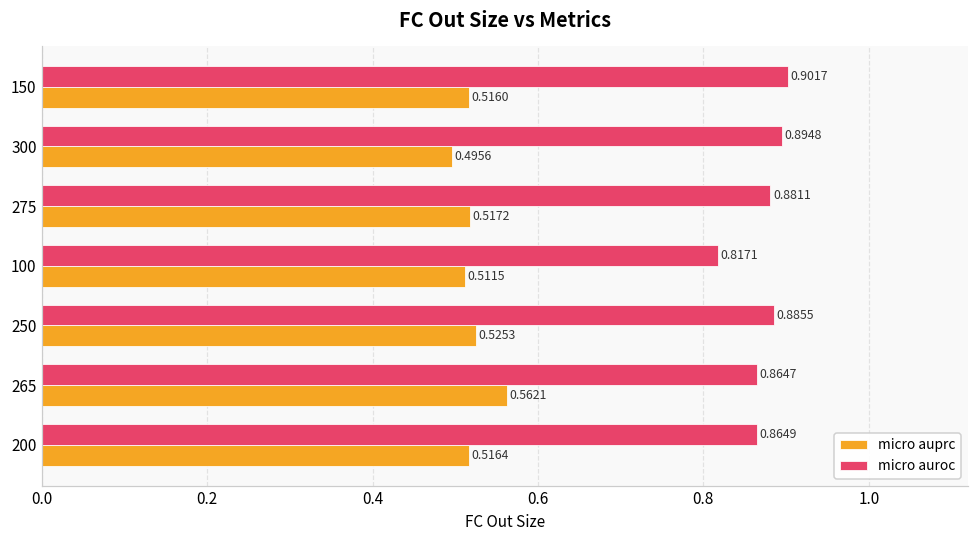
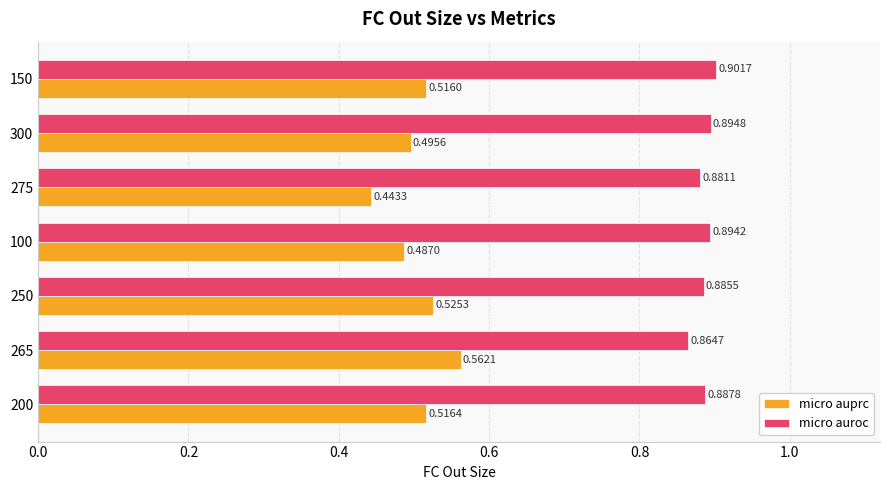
  {
    "micro auprc": {
      "150": 0.5160,
      "300": 0.4956,
-     "275": 0.5172,
-     "100": 0.5115,
+     "275": 0.4433,
+     "100": 0.4870,
      "250": 0.5253,
      "265": 0.5621,
      "200": 0.5164
    },
    "micro auroc": {
      "150": 0.9017,
      "300": 0.8948,
      "275": 0.8811,
-     "100": 0.8171,
+     "100": 0.8942,
      "250": 0.8855,
      "265": 0.8647,
-     "200": 0.8649
+     "200": 0.8878
    }
  }
